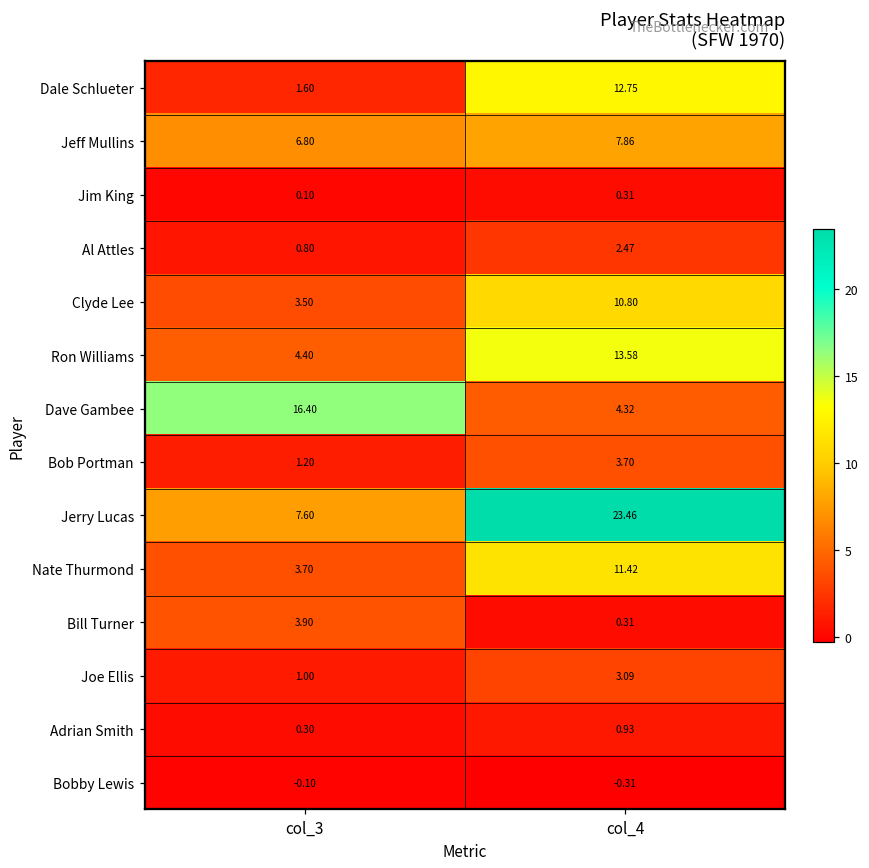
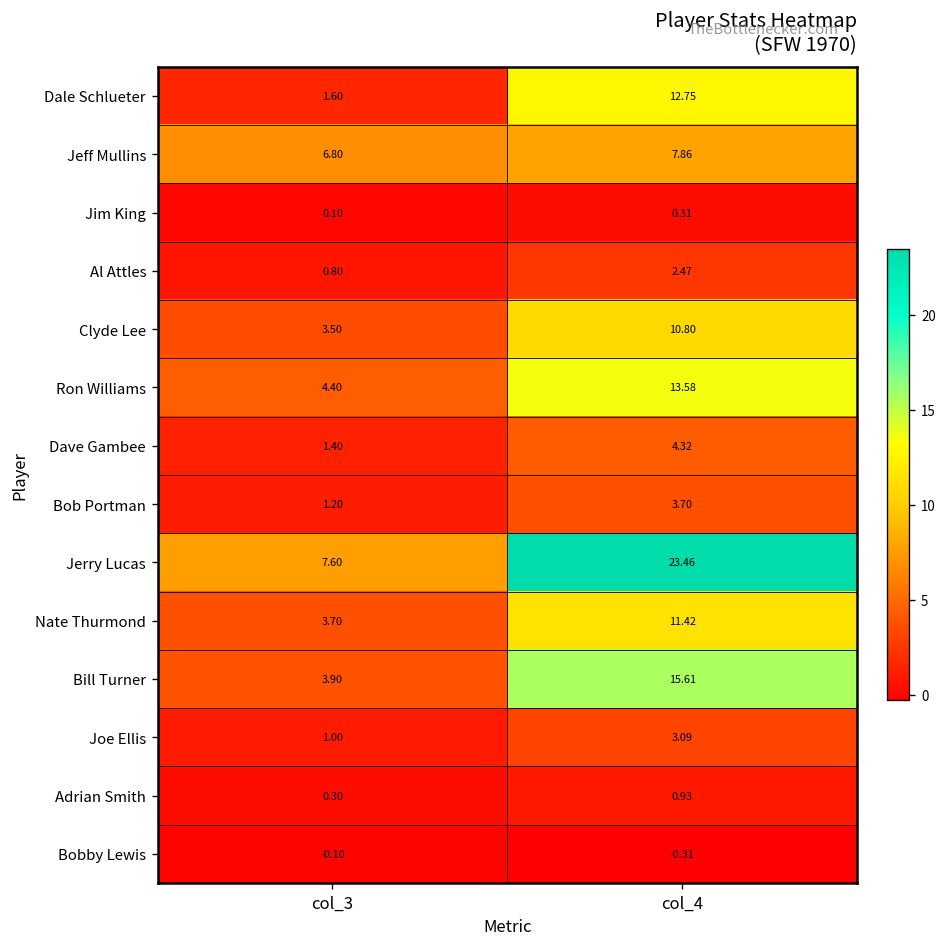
  {
    "Dale Schlueter": {
      "col_3": 1.60,
      "col_4": 12.75
    },
    "Jeff Mullins": {
      "col_3": 6.80,
      "col_4": 7.86
    },
    "Jim King": {
      "col_3": 0.10,
      "col_4": 0.31
    },
    "Al Attles": {
      "col_3": 0.80,
      "col_4": 2.47
    },
    "Clyde Lee": {
      "col_3": 3.50,
      "col_4": 10.80
    },
    "Ron Williams": {
      "col_3": 4.40,
      "col_4": 13.58
    },
    "Dave Gambee": {
-     "col_3": 16.40,
+     "col_3": 1.40,
      "col_4": 4.32
    },
    "Bob Portman": {
      "col_3": 1.20,
      "col_4": 3.70
    },
    "Jerry Lucas": {
      "col_3": 7.60,
      "col_4": 23.46
    },
    "Nate Thurmond": {
      "col_3": 3.70,
      "col_4": 11.42
    },
    "Bill Turner": {
      "col_3": 3.90,
-     "col_4": 0.31
+     "col_4": 15.61
    },
    "Joe Ellis": {
      "col_3": 1.00,
      "col_4": 3.09
    },
    "Adrian Smith": {
      "col_3": 0.30,
      "col_4": 0.93
    },
    "Bobby Lewis": {
      "col_3": -0.10,
      "col_4": -0.31
    }
  }
